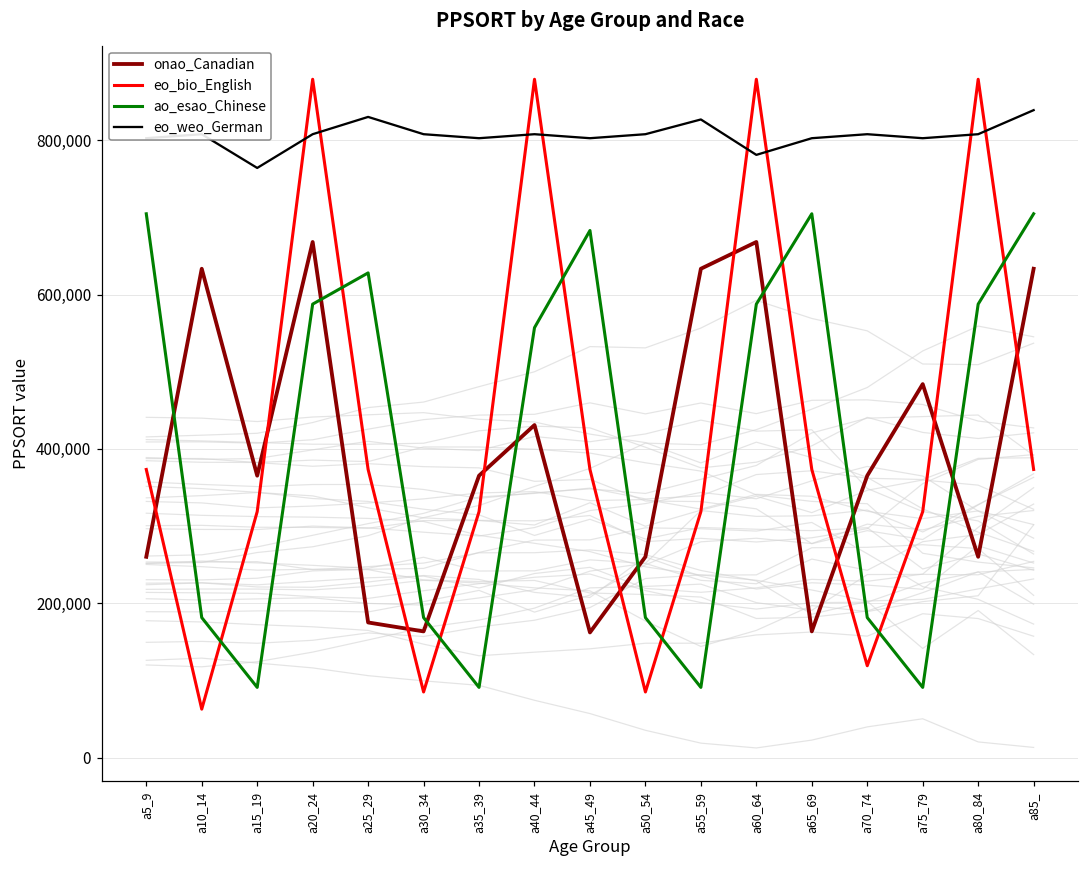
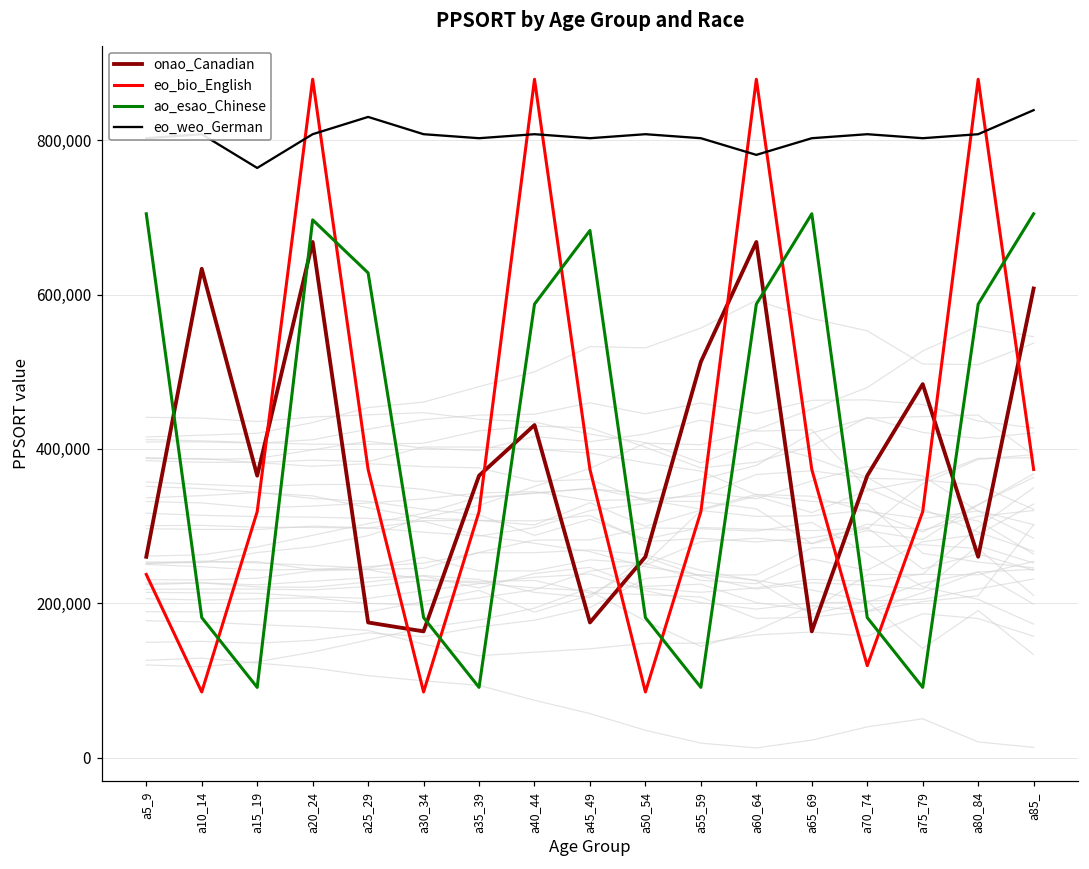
  {
    "onao_Canadian": {
      "a10_14": "630,000",
      "a15_19": "370,000",
      "a20_24": "670,000",
      "a25_29": "180,000",
      "a30_34": "160,000",
      "a35_39": "370,000",
-     "a45_49": "160,000",
-     "a55_59": "630,000",
+     "a45_49": "180,000",
+     "a55_59": "510,000",
      "a60_64": "670,000",
      "a75_79": "480,000",
      "a80_84": "260,000",
-     "a85_": "630,000"
+     "a85_": "610,000"
    },
    "eo_bio_English": {
-     "a5_9": "370,000",
-     "a10_14": "60,000",
+     "a5_9": "240,000",
+     "a10_14": "90,000",
      "a15_19": "320,000",
      "a20_24": "880,000",
      "a25_29": "370,000",
      "a30_34": "90,000",
      "a35_39": "320,000",
      "a40_44": "880,000",
      "a50_54": "90,000",
      "a60_64": "880,000",
      "a70_74": "120,000",
      "a80_84": "880,000",
      "a85_": "370,000"
    },
    "ao_esao_Chinese": {
      "a5_9": "700,000",
      "a10_14": "180,000",
      "a15_19": "90,000",
-     "a20_24": "590,000",
+     "a20_24": "700,000",
      "a25_29": "630,000",
      "a30_34": "180,000",
-     "a40_44": "560,000",
+     "a40_44": "590,000",
      "a45_49": "680,000",
      "a50_54": "180,000",
      "a55_59": "90,000",
      "a60_64": "590,000",
      "a65_69": "700,000",
      "a70_74": "180,000",
      "a75_79": "90,000",
      "a80_84": "590,000",
      "a85_": "700,000"
    },
    "eo_weo_German": {
      "a15_19": "760,000",
      "a20_24": "810,000",
      "a25_29": "830,000",
      "a30_34": "810,000",
      "a35_39": "800,000",
      "a40_44": "810,000",
      "a45_49": "800,000",
      "a50_54": "810,000",
-     "a55_59": "830,000",
+     "a55_59": "800,000",
      "a60_64": "780,000",
      "a65_69": "800,000",
      "a70_74": "810,000",
      "a75_79": "800,000",
      "a80_84": "810,000",
      "a85_": "840,000"
    }
  }
